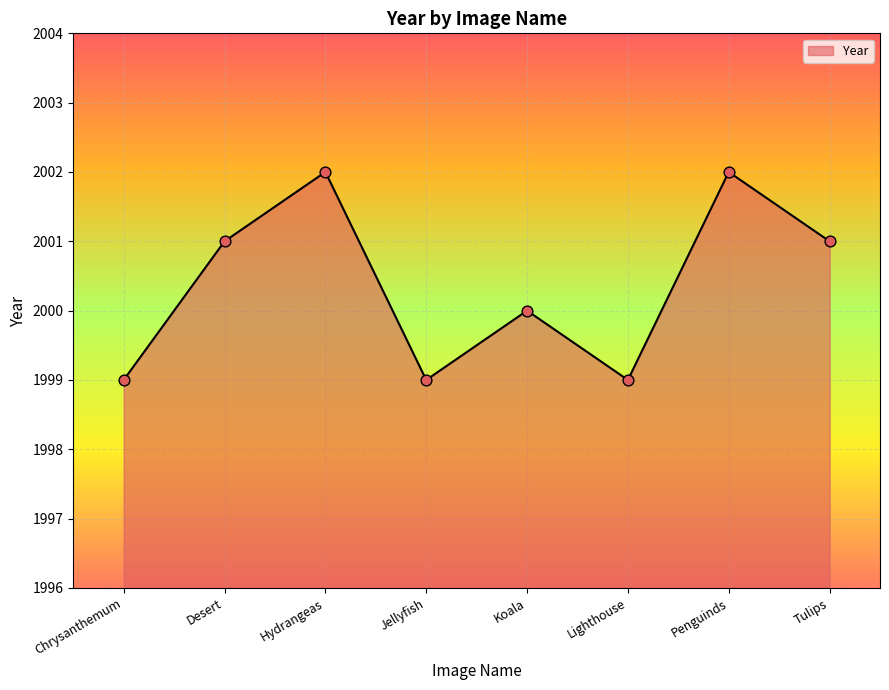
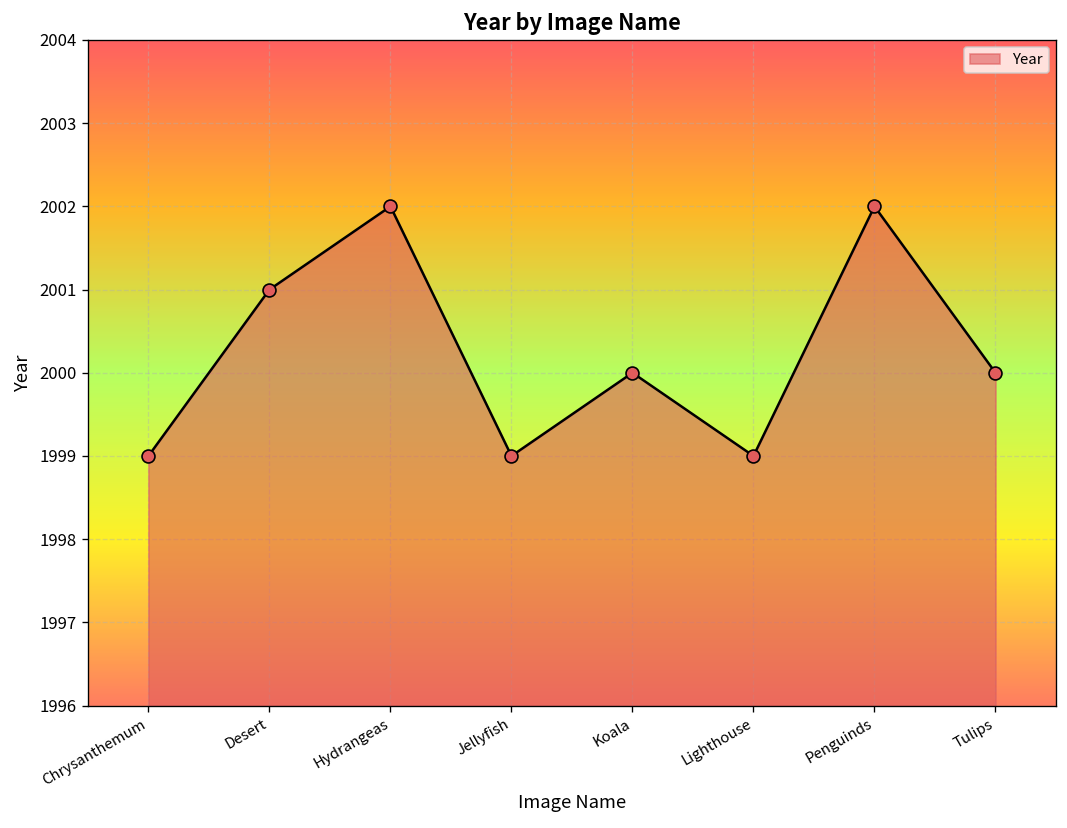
  {
    "Chrysanthemum": 1999,
    "Desert": 2001,
    "Hydrangeas": 2002,
    "Jellyfish": 1999,
    "Koala": 2000,
    "Lighthouse": 1999,
    "Penguinds": 2002,
-   "Tulips": 2001
+   "Tulips": 2000
  }
